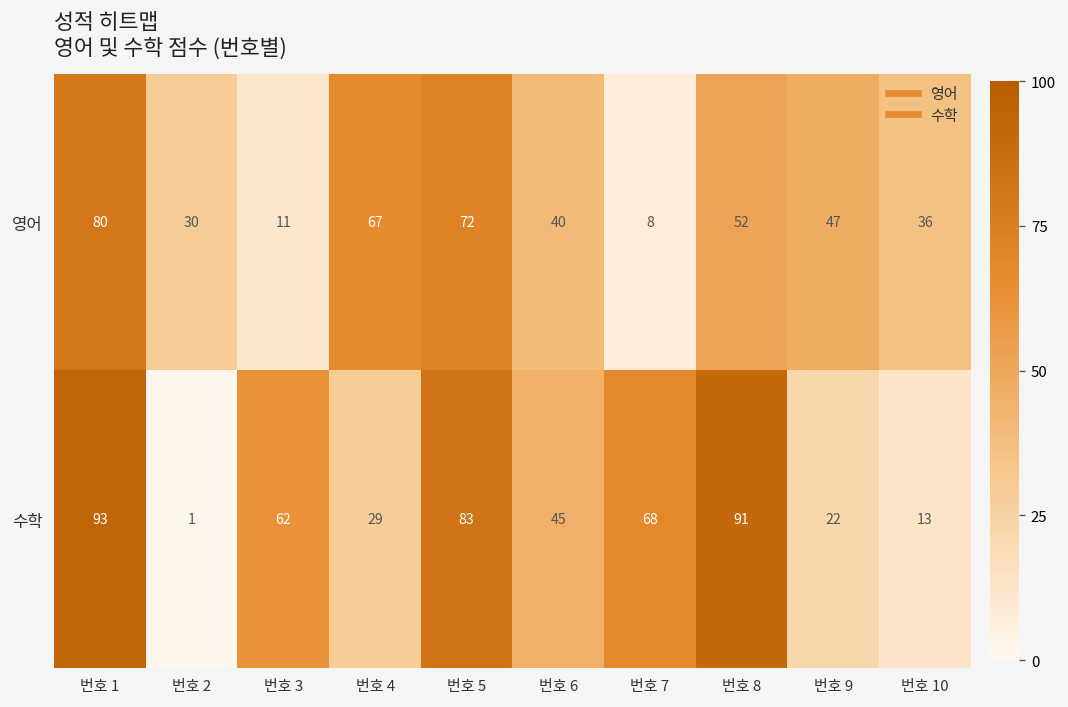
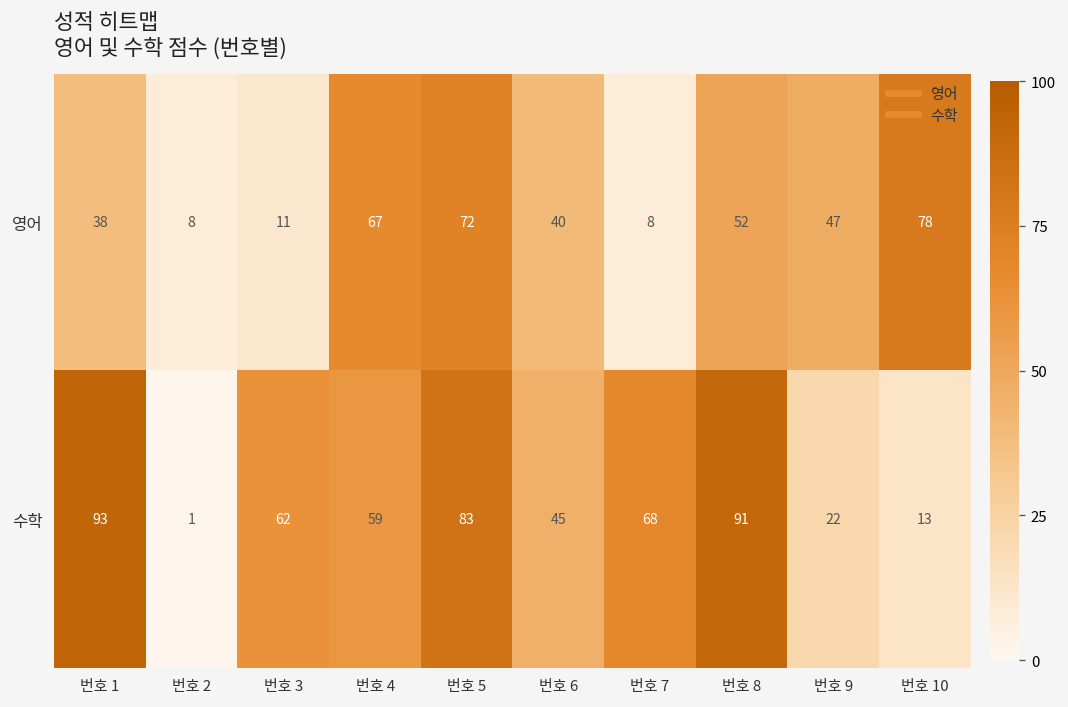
  {
    "영어": {
-     "번호 1": 80,
-     "번호 2": 30,
+     "번호 1": 38,
+     "번호 2": 8,
      "번호 3": 11,
      "번호 4": 67,
      "번호 5": 72,
      "번호 6": 40,
      "번호 7": 8,
      "번호 8": 52,
      "번호 9": 47,
-     "번호 10": 36
+     "번호 10": 78
    },
    "수학": {
      "번호 1": 93,
      "번호 2": 1,
      "번호 3": 62,
-     "번호 4": 29,
+     "번호 4": 59,
      "번호 5": 83,
      "번호 6": 45,
      "번호 7": 68,
      "번호 8": 91,
      "번호 9": 22,
      "번호 10": 13
    }
  }
